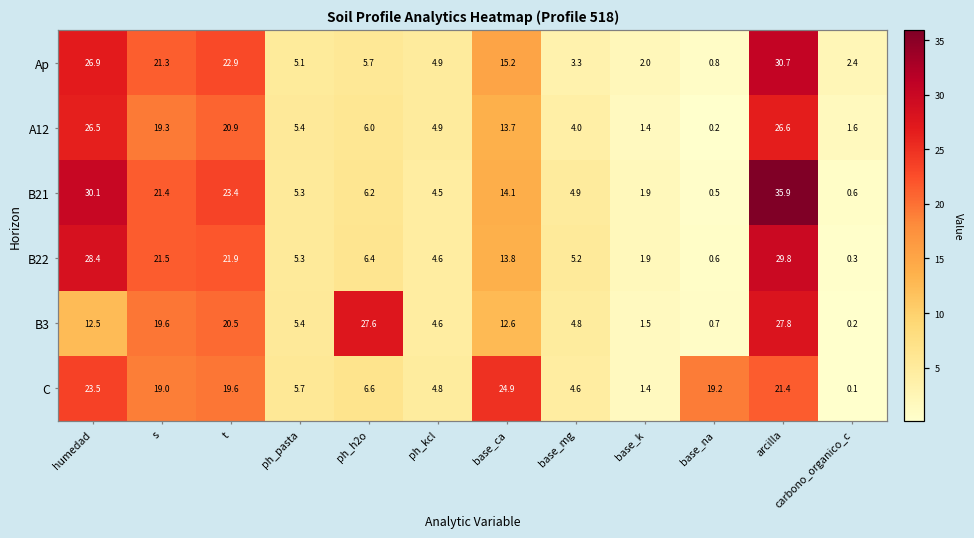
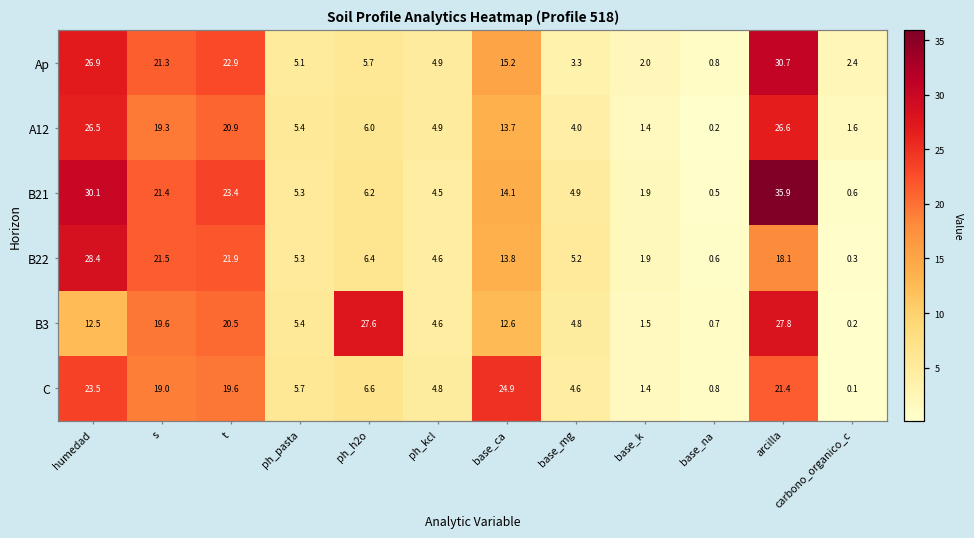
  {
    "Ap": {
      "humedad": 26.9,
      "s": 21.3,
      "t": 22.9,
      "ph_pasta": 5.1,
      "ph_h2o": 5.7,
      "ph_kcl": 4.9,
      "base_ca": 15.2,
      "base_mg": 3.3,
      "base_k": 2.0,
      "base_na": 0.8,
      "arcilla": 30.7,
      "carbono_organico_c": 2.4
    },
    "A12": {
      "humedad": 26.5,
      "s": 19.3,
      "t": 20.9,
      "ph_pasta": 5.4,
      "ph_h2o": 6.0,
      "ph_kcl": 4.9,
      "base_ca": 13.7,
      "base_mg": 4.0,
      "base_k": 1.4,
      "base_na": 0.2,
      "arcilla": 26.6,
      "carbono_organico_c": 1.6
    },
    "B21": {
      "humedad": 30.1,
      "s": 21.4,
      "t": 23.4,
      "ph_pasta": 5.3,
      "ph_h2o": 6.2,
      "ph_kcl": 4.5,
      "base_ca": 14.1,
      "base_mg": 4.9,
      "base_k": 1.9,
      "base_na": 0.5,
      "arcilla": 35.9,
      "carbono_organico_c": 0.6
    },
    "B22": {
      "humedad": 28.4,
      "s": 21.5,
      "t": 21.9,
      "ph_pasta": 5.3,
      "ph_h2o": 6.4,
      "ph_kcl": 4.6,
      "base_ca": 13.8,
      "base_mg": 5.2,
      "base_k": 1.9,
      "base_na": 0.6,
-     "arcilla": 29.8,
+     "arcilla": 18.1,
      "carbono_organico_c": 0.3
    },
    "B3": {
      "humedad": 12.5,
      "s": 19.6,
      "t": 20.5,
      "ph_pasta": 5.4,
      "ph_h2o": 27.6,
      "ph_kcl": 4.6,
      "base_ca": 12.6,
      "base_mg": 4.8,
      "base_k": 1.5,
      "base_na": 0.7,
      "arcilla": 27.8,
      "carbono_organico_c": 0.2
    },
    "C": {
      "humedad": 23.5,
      "s": 19.0,
      "t": 19.6,
      "ph_pasta": 5.7,
      "ph_h2o": 6.6,
      "ph_kcl": 4.8,
      "base_ca": 24.9,
      "base_mg": 4.6,
      "base_k": 1.4,
-     "base_na": 19.2,
+     "base_na": 0.8,
      "arcilla": 21.4,
      "carbono_organico_c": 0.1
    }
  }
